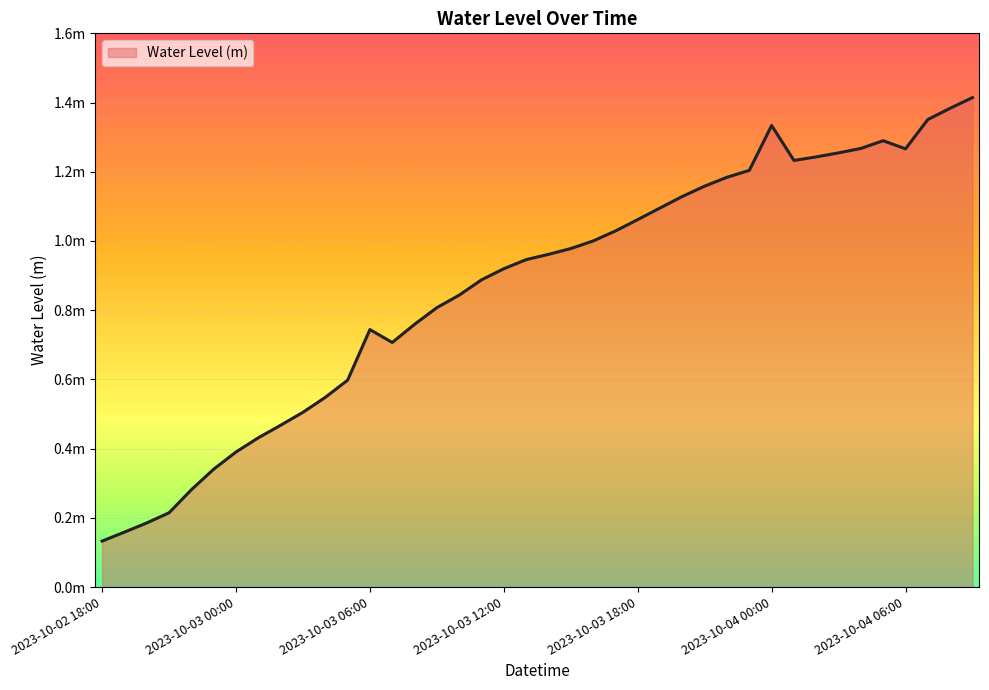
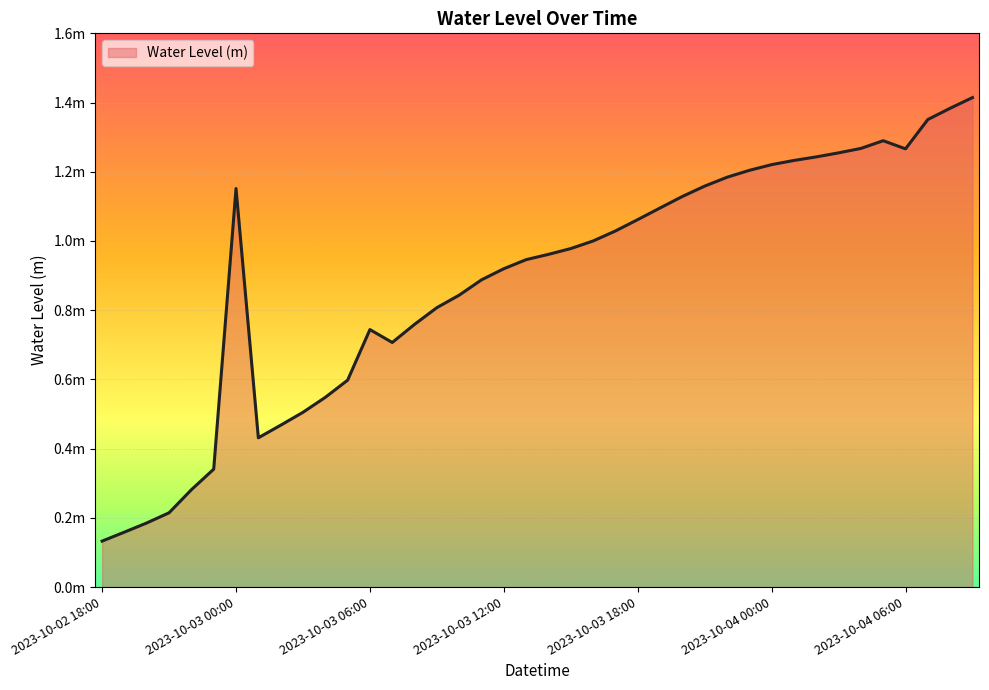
  {
    "2023-10-02 18:00": "0.13m",
-   "2023-10-03 00:00": "0.39m",
+   "2023-10-03 00:00": "1.15m",
    "2023-10-03 06:00": "0.74m",
    "2023-10-03 12:00": "0.92m",
    "2023-10-03 18:00": "1.06m",
-   "2023-10-04 00:00": "1.33m",
+   "2023-10-04 00:00": "1.22m",
    "2023-10-04 06:00": "1.27m"
  }
